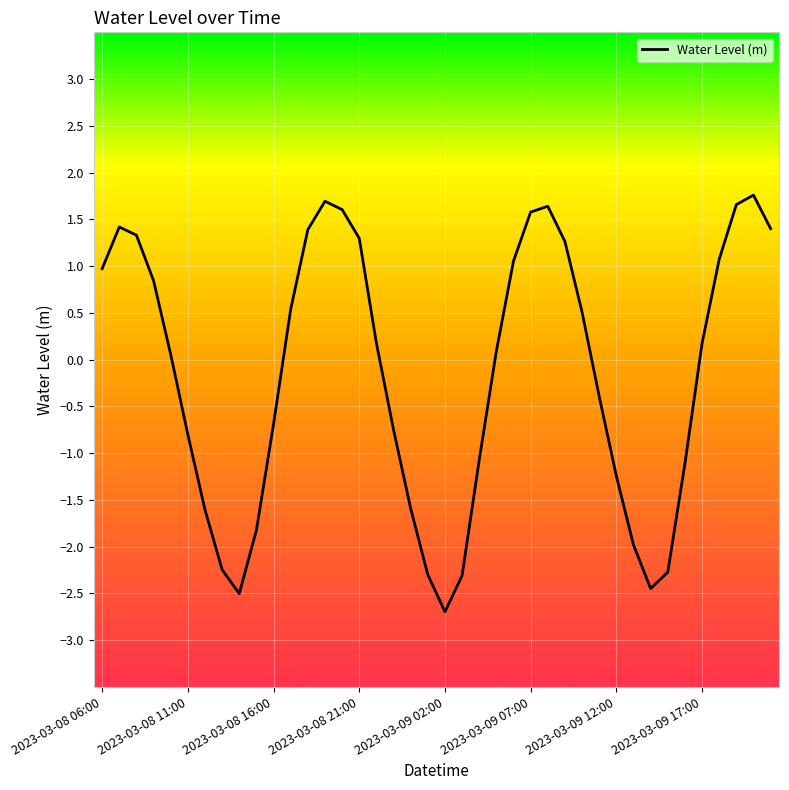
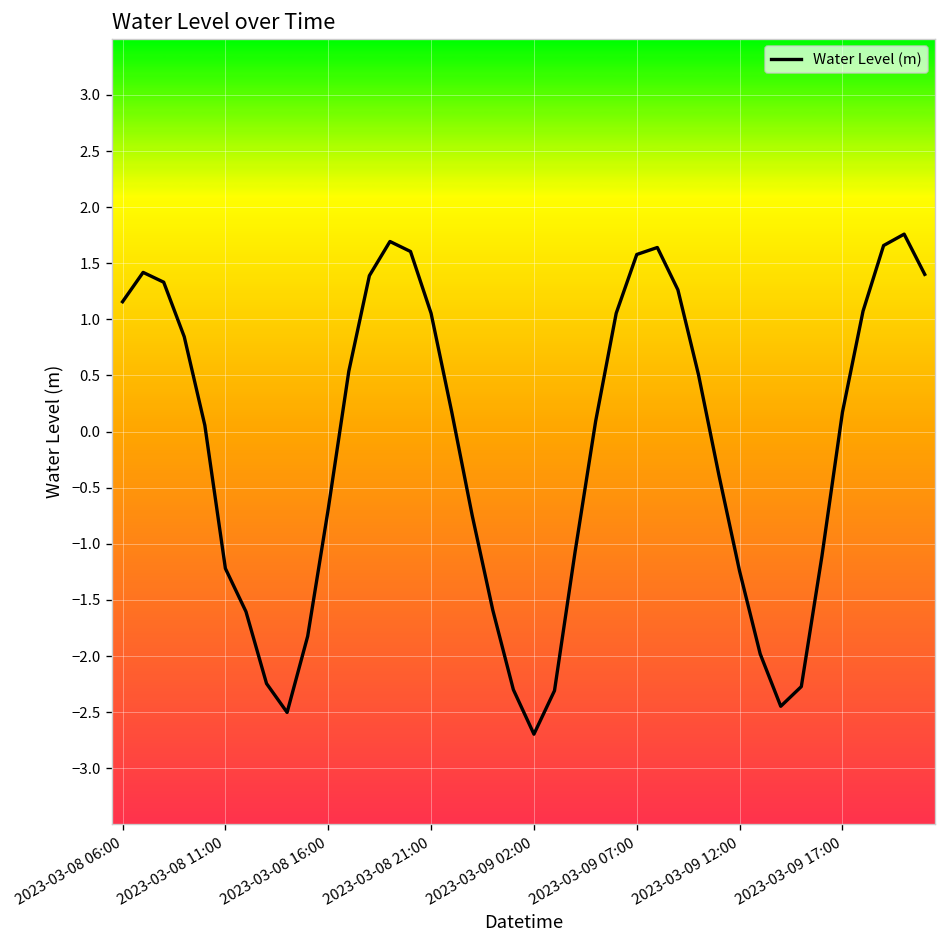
  {
-   "2023-03-08 06:00": 1.0,
-   "2023-03-08 11:00": -0.8,
+   "2023-03-08 06:00": 1.2,
+   "2023-03-08 11:00": -1.2,
    "2023-03-08 16:00": -0.7,
-   "2023-03-08 21:00": 1.3,
+   "2023-03-08 21:00": 1.1,
    "2023-03-09 02:00": -2.7,
    "2023-03-09 07:00": 1.6,
    "2023-03-09 12:00": -1.2,
    "2023-03-09 17:00": 0.2
  }
